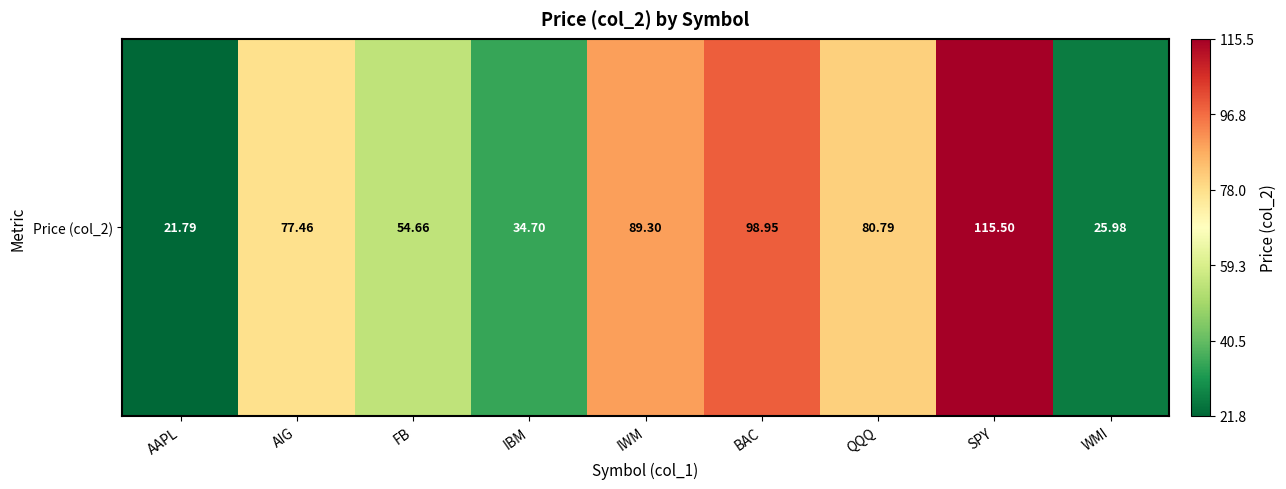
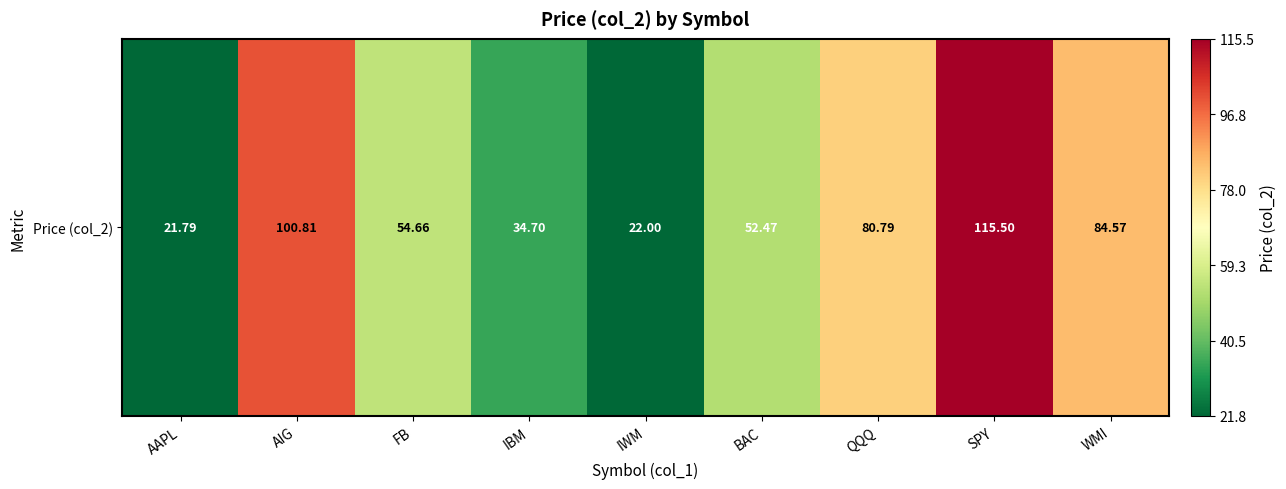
  {
    "Price (col_2)": {
      "AAPL": 21.79,
-     "AIG": 77.46,
+     "AIG": 100.81,
      "FB": 54.66,
      "IBM": 34.70,
-     "IWM": 89.30,
-     "BAC": 98.95,
+     "IWM": 22.00,
+     "BAC": 52.47,
      "QQQ": 80.79,
      "SPY": 115.50,
-     "WMI": 25.98
+     "WMI": 84.57
    }
  }
